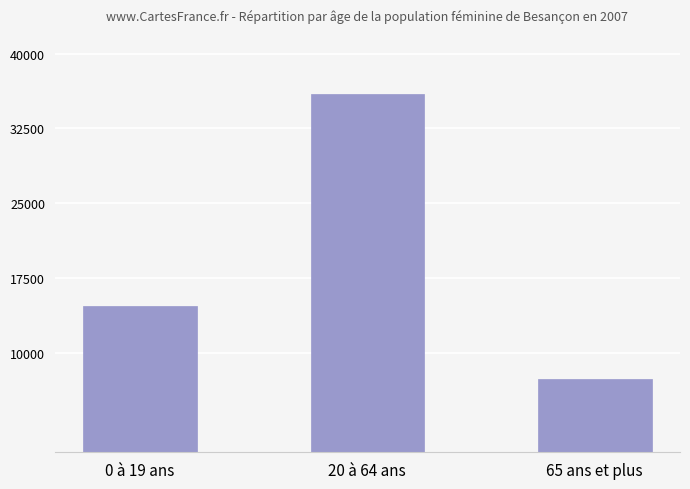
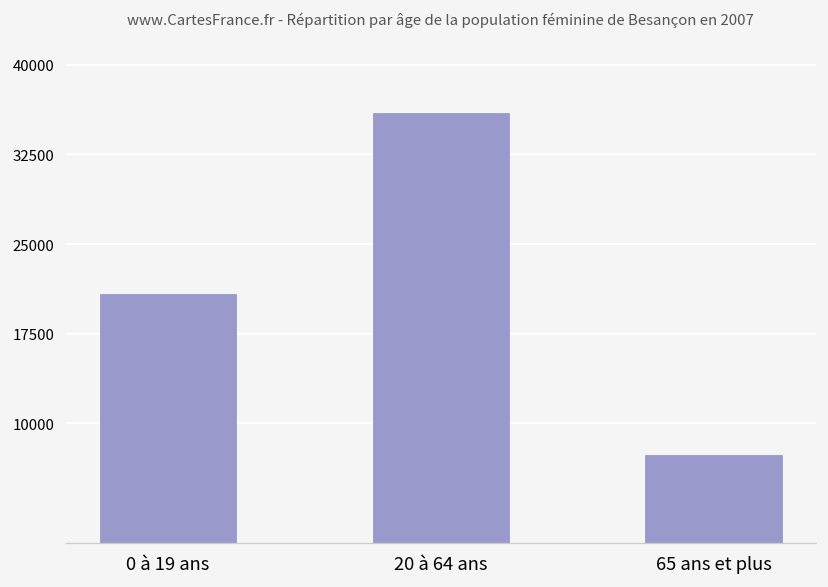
  {
-   "0 à 19 ans": 15000,
+   "0 à 19 ans": 21000,
    "20 à 64 ans": 36000,
    "65 ans et plus": 7000
  }
